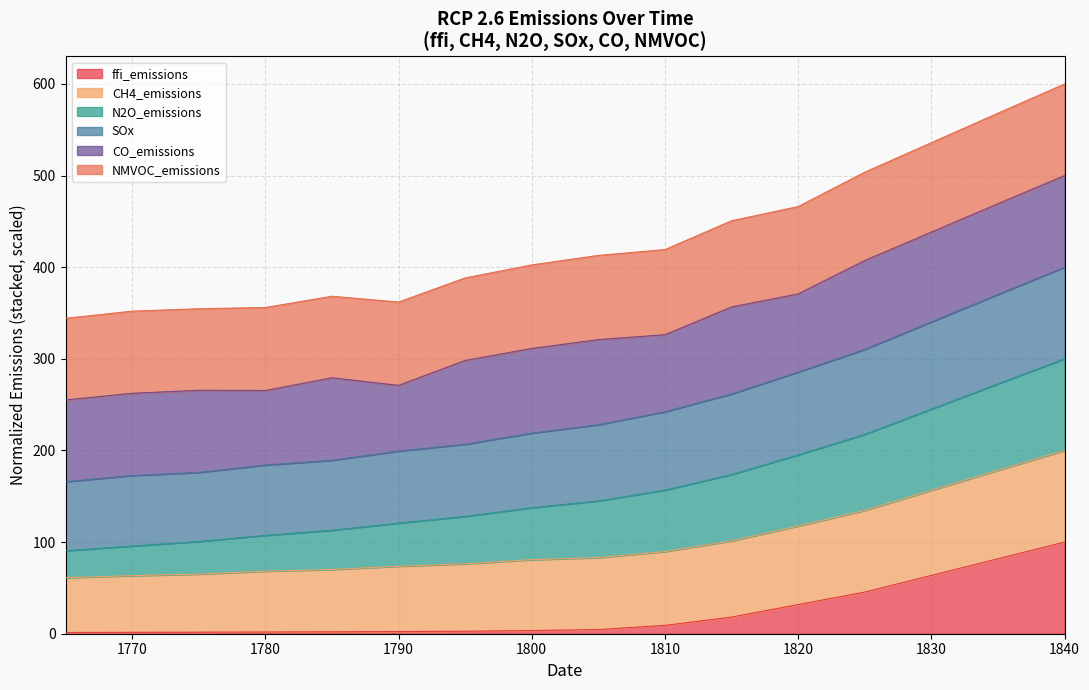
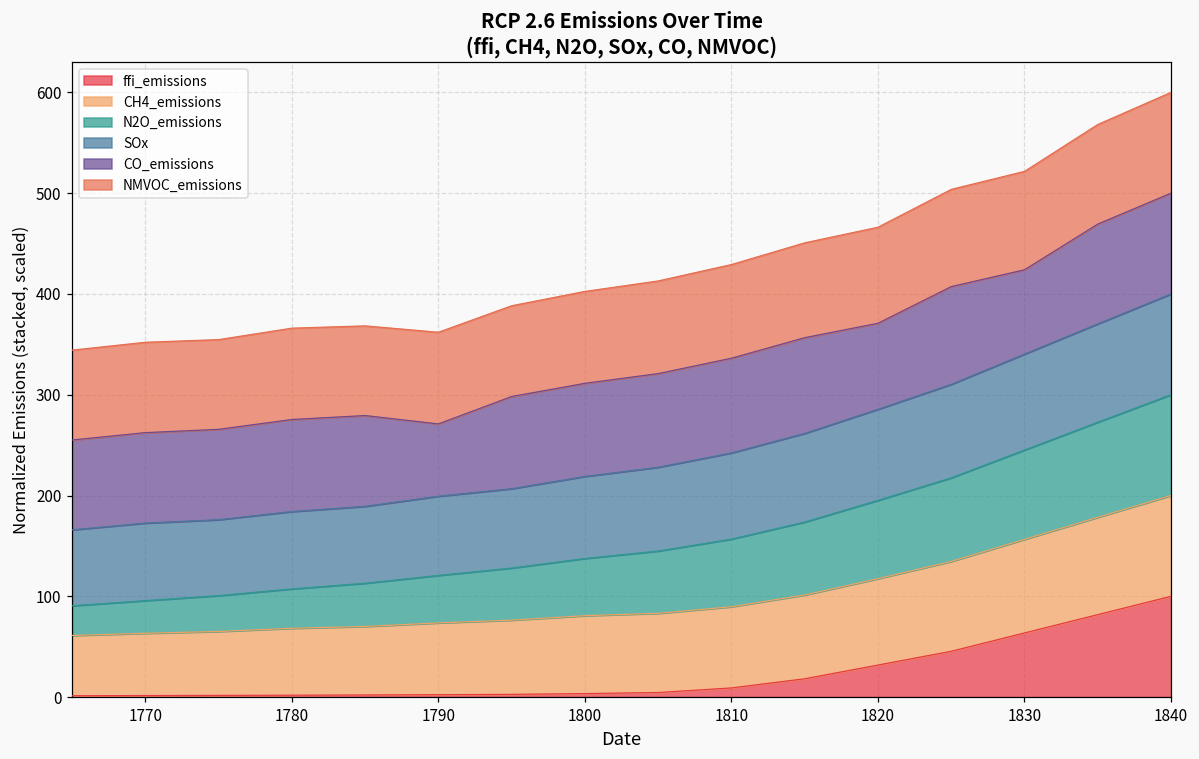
  {
    "CO_emissions": {
      "1770": 90,
-     "1780": 80,
+     "1780": 90,
      "1790": 70,
      "1800": 90,
-     "1810": 80,
+     "1810": 90,
      "1820": 90,
-     "1830": 100,
+     "1830": 80,
      "1840": 100
    }
  }
